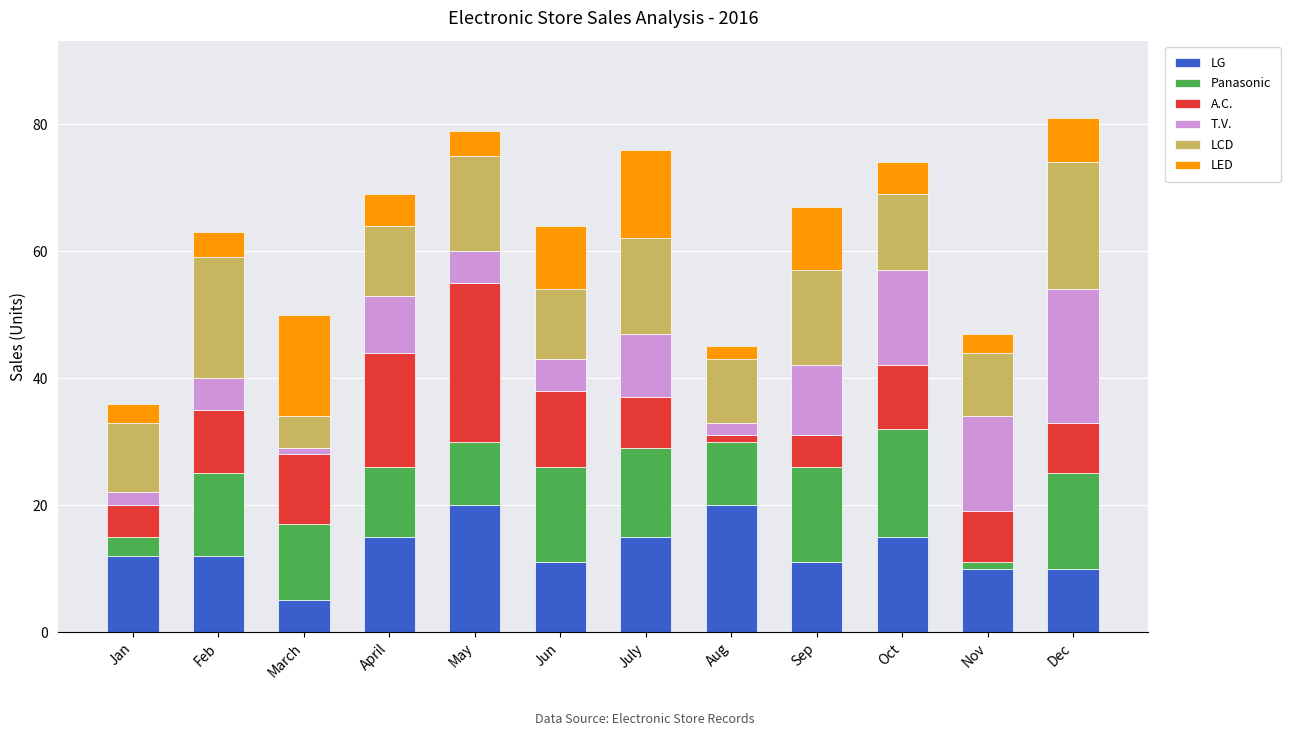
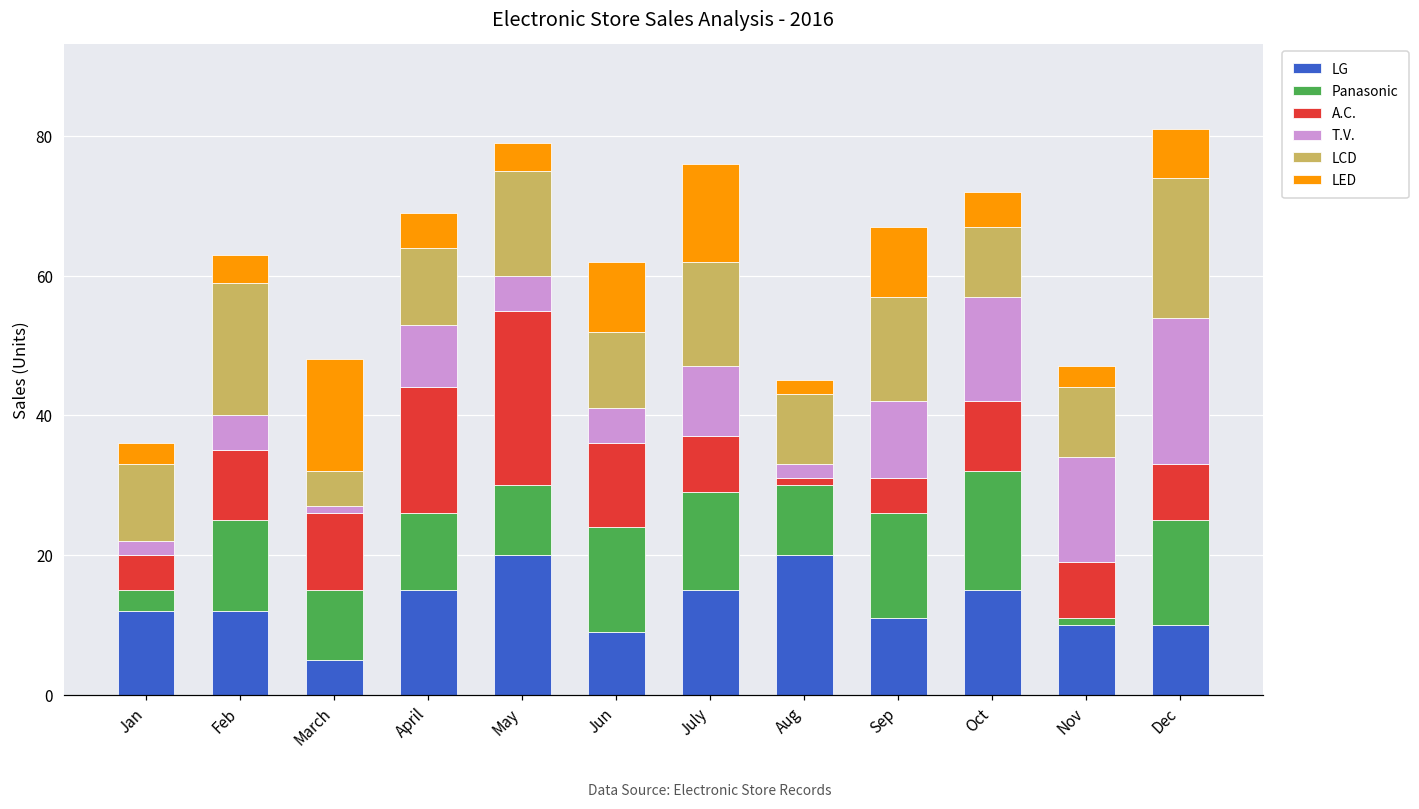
  {
    "LG": {
      "Jan": 12,
      "Feb": 12,
      "March": 5,
      "April": 15,
      "May": 20,
-     "Jun": 11,
+     "Jun": 9,
      "July": 15,
      "Aug": 20,
      "Sep": 11,
      "Oct": 15,
      "Nov": 10,
      "Dec": 10
    },
    "Panasonic": {
      "Jan": 3,
      "Feb": 13,
-     "March": 12,
+     "March": 10,
      "April": 11,
      "May": 10,
      "Jun": 15,
      "July": 14,
      "Aug": 10,
      "Sep": 15,
      "Oct": 17,
      "Nov": 1,
      "Dec": 15
    },
    "A.C.": {
      "Jan": 5,
      "Feb": 10,
      "March": 11,
      "April": 18,
      "May": 25,
      "Jun": 12,
      "July": 8,
      "Aug": 1,
      "Sep": 5,
      "Oct": 10,
      "Nov": 8,
      "Dec": 8
    },
    "T.V.": {
      "Jan": 2,
      "Feb": 5,
      "March": 1,
      "April": 9,
      "May": 5,
      "Jun": 5,
      "July": 10,
      "Aug": 2,
      "Sep": 11,
      "Oct": 15,
      "Nov": 15,
      "Dec": 21
    },
    "LCD": {
      "Jan": 11,
      "Feb": 19,
      "March": 5,
      "April": 11,
      "May": 15,
      "Jun": 11,
      "July": 15,
      "Aug": 10,
      "Sep": 15,
-     "Oct": 12,
+     "Oct": 10,
      "Nov": 10,
      "Dec": 20
    },
    "LED": {
      "Jan": 3,
      "Feb": 4,
      "March": 16,
      "April": 5,
      "May": 4,
      "Jun": 10,
      "July": 14,
      "Aug": 2,
      "Sep": 10,
      "Oct": 5,
      "Nov": 3,
      "Dec": 7
    }
  }
